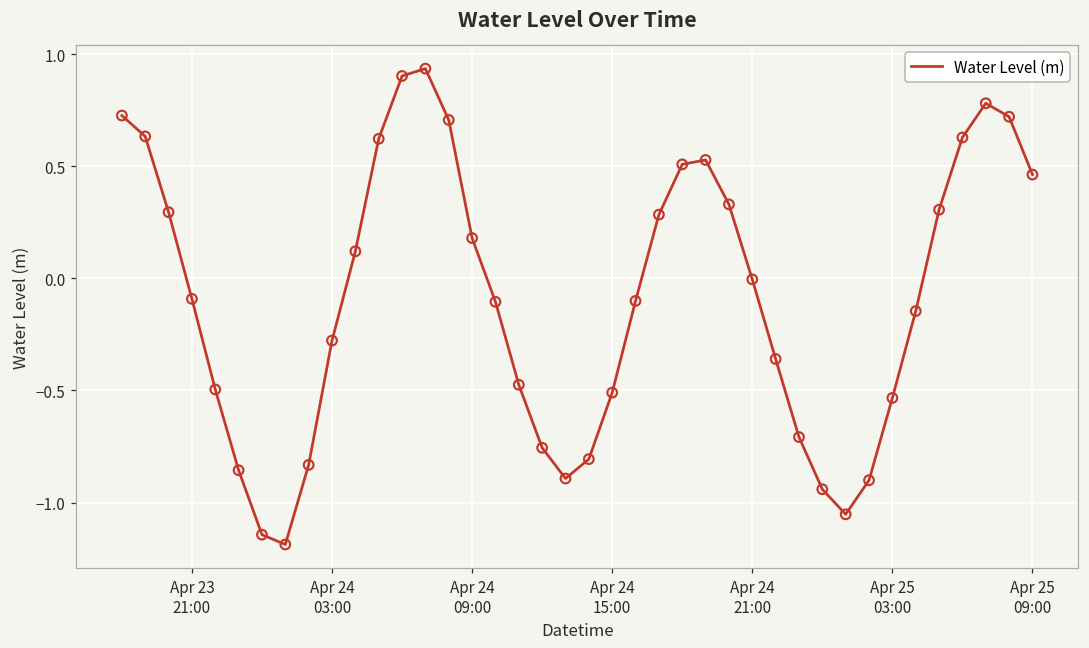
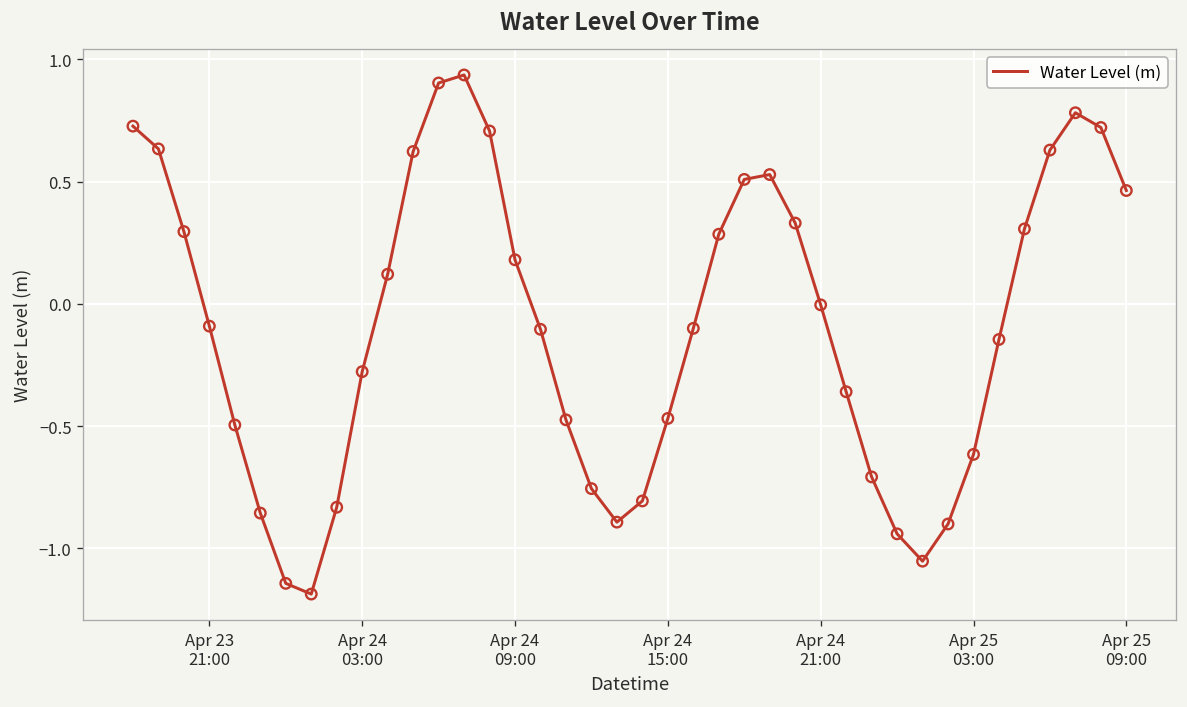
  {
    "Apr 23 21:00": -0.09,
    "Apr 24 03:00": -0.28,
    "Apr 24 09:00": 0.18,
-   "Apr 24 15:00": -0.51,
+   "Apr 24 15:00": -0.47,
    "Apr 24 21:00": 0.00,
-   "Apr 25 03:00": -0.53,
+   "Apr 25 03:00": -0.62,
    "Apr 25 09:00": 0.46
  }
